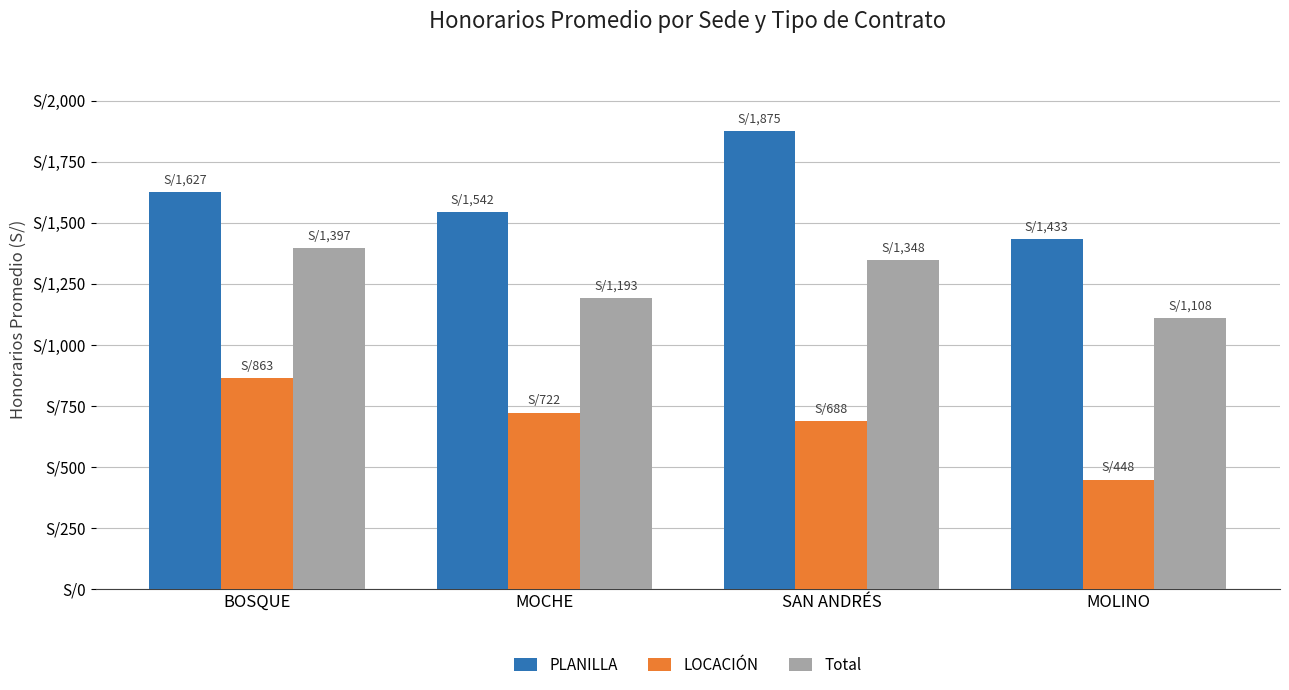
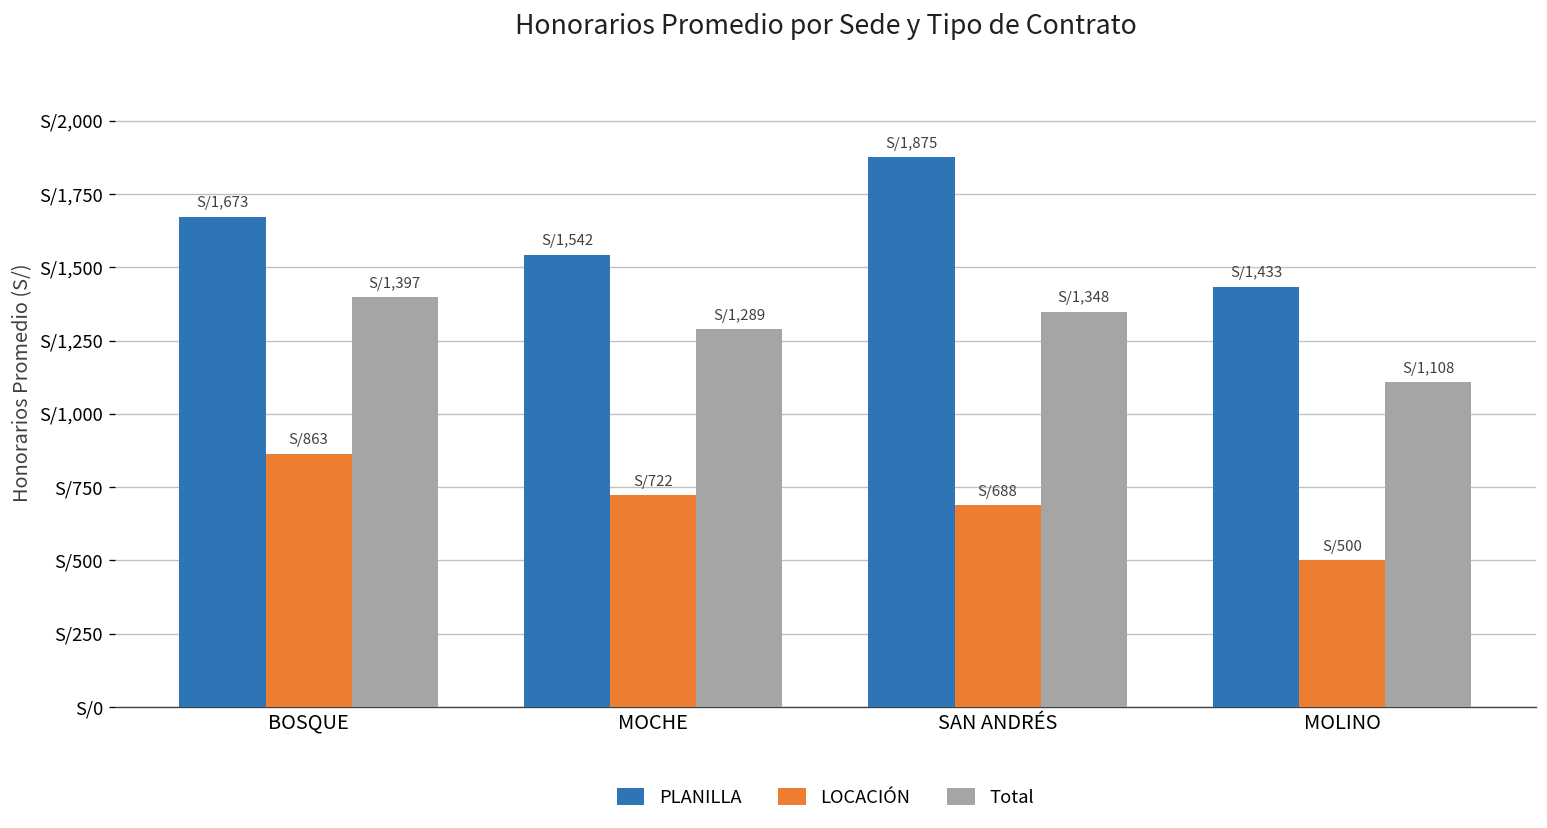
  {
    "PLANILLA": {
-     "BOSQUE": "1,627",
+     "BOSQUE": "1,673",
      "MOCHE": "1,542",
      "SAN ANDRÉS": "1,875",
      "MOLINO": "1,433"
    },
    "LOCACIÓN": {
      "BOSQUE": "863",
      "MOCHE": "722",
      "SAN ANDRÉS": "688",
-     "MOLINO": "448"
+     "MOLINO": "500"
    },
    "Total": {
      "BOSQUE": "1,397",
-     "MOCHE": "1,193",
+     "MOCHE": "1,289",
      "SAN ANDRÉS": "1,348",
      "MOLINO": "1,108"
    }
  }
